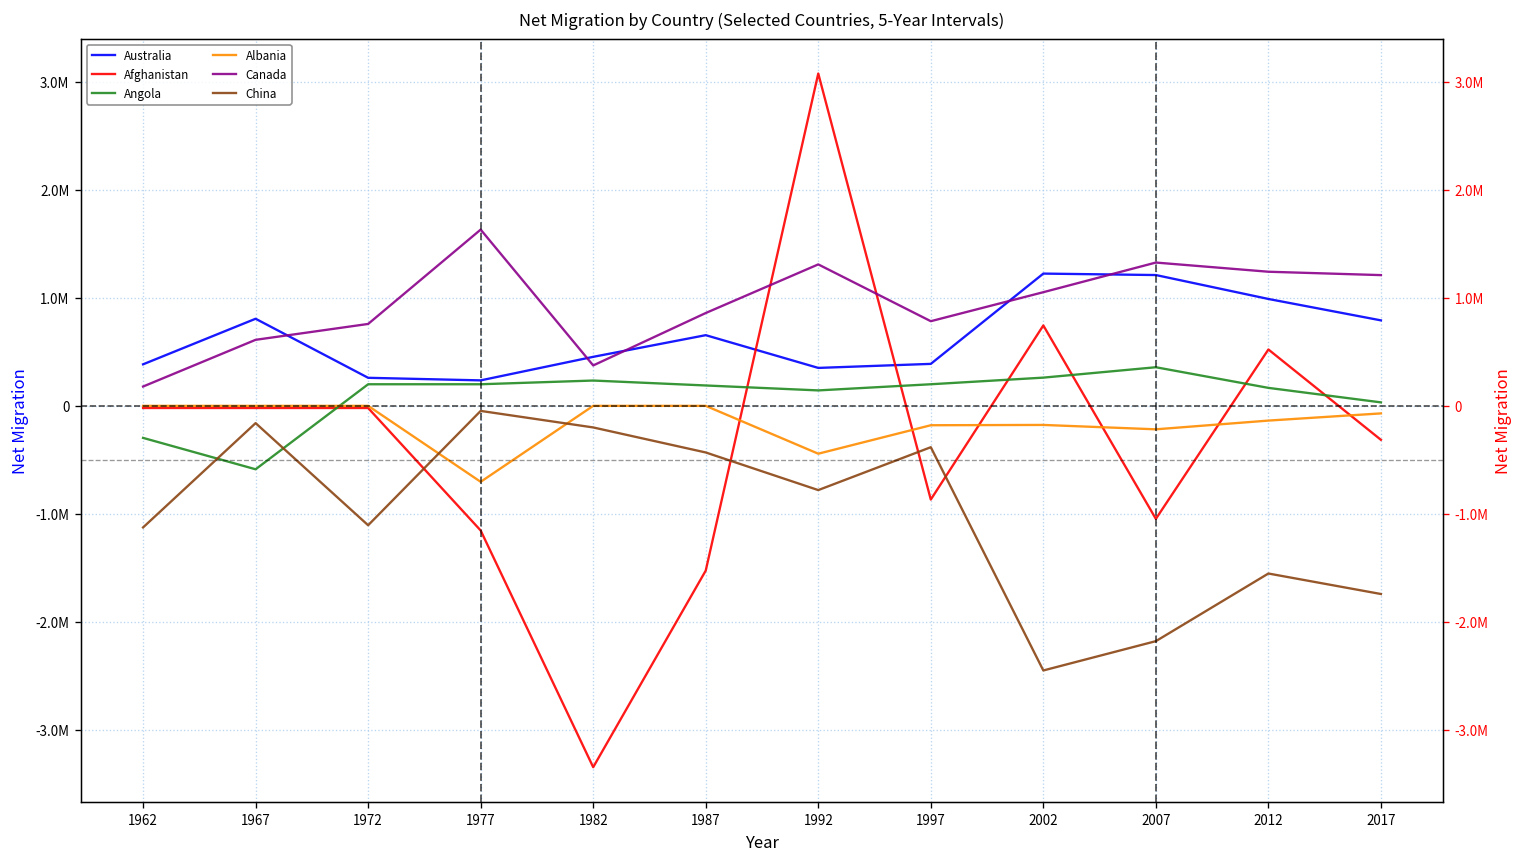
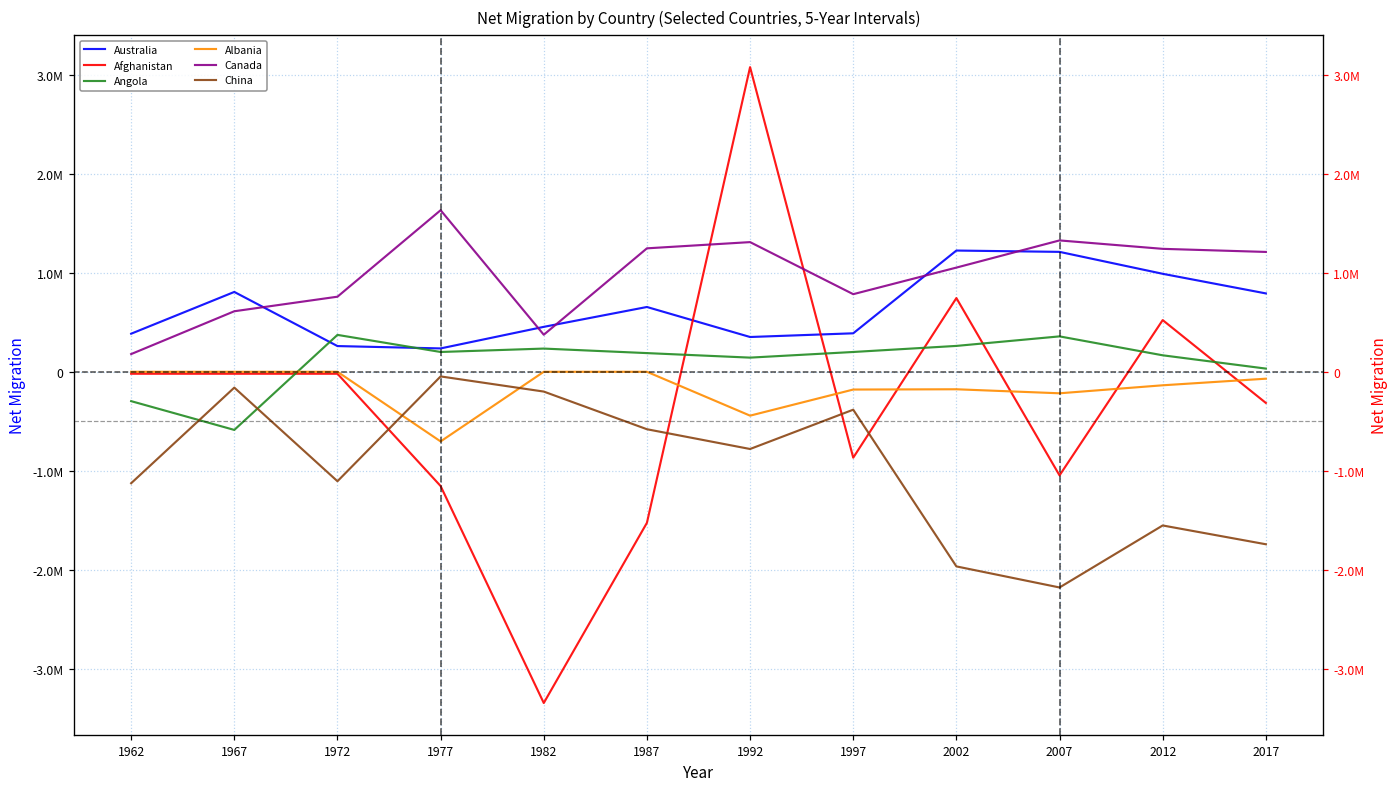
  {
    "Australia": {
      "1962": 400000,
      "1967": 800000,
      "1972": 300000,
      "1977": 200000,
      "1982": 500000,
      "1987": 700000,
      "1992": 400000,
      "1997": 400000,
      "2002": 1200000,
      "2007": 1200000,
      "2012": 1000000,
      "2017": 800000
    },
    "Afghanistan": {
      "1977": -1200000,
      "1982": -3300000,
      "1987": -1500000,
      "1992": 3100000,
      "1997": -900000,
      "2002": 700000,
      "2007": -1000000,
      "2012": 500000,
      "2017": -300000
    },
    "Angola": {
      "1962": -300000,
      "1967": -600000,
-     "1972": 200000,
+     "1972": 400000,
      "1977": 200000,
      "1982": 200000,
      "1987": 200000,
      "1992": 100000,
      "1997": 200000,
      "2002": 300000,
      "2007": 400000,
      "2012": 200000,
      "2017": 0
    },
    "Albania": {
      "1977": -700000,
      "1982": 0,
      "1987": 0,
      "1992": -400000,
      "1997": -200000,
      "2002": -200000,
      "2007": -200000,
      "2012": -100000,
      "2017": -100000
    },
    "Canada": {
      "1962": 200000,
      "1967": 600000,
      "1972": 800000,
      "1977": 1600000,
      "1982": 400000,
-     "1987": 900000,
+     "1987": 1200000,
      "1992": 1300000,
      "1997": 800000,
      "2002": 1100000,
      "2007": 1300000,
      "2012": 1200000,
      "2017": 1200000
    },
    "China": {
      "1962": -1100000,
      "1967": -200000,
      "1972": -1100000,
      "1977": 0,
      "1982": -200000,
-     "1987": -400000,
+     "1987": -600000,
      "1992": -800000,
      "1997": -400000,
-     "2002": -2400000,
+     "2002": -2000000,
      "2007": -2200000,
      "2012": -1600000,
      "2017": -1700000
    }
  }
